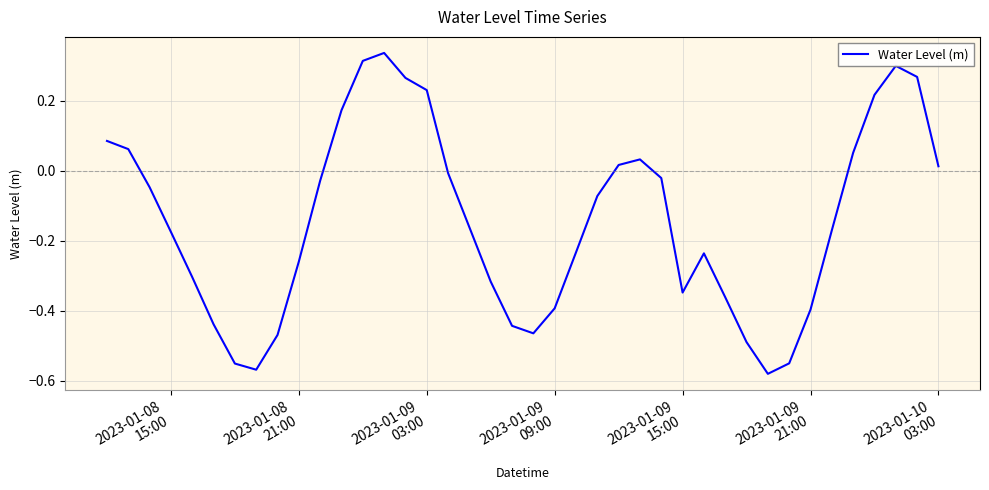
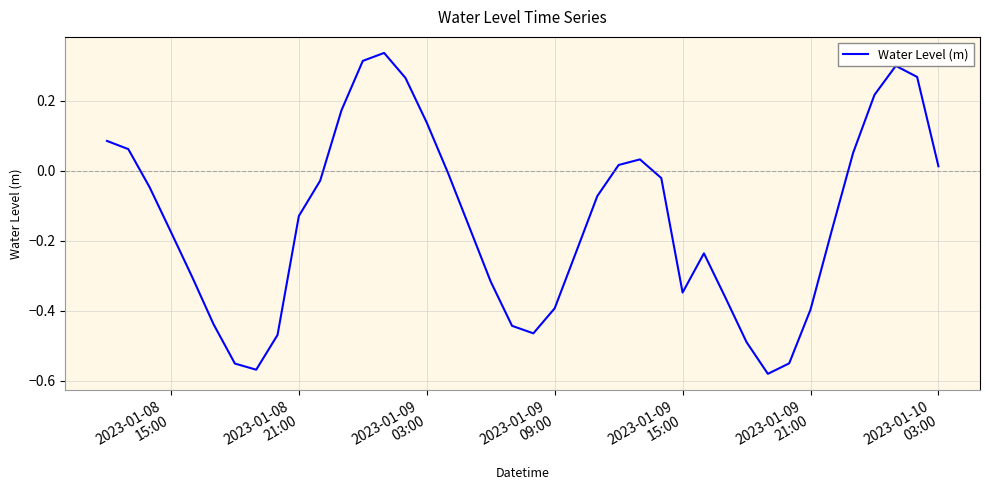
  {
    "2023-01-08 15:00": -0.17,
-   "2023-01-08 21:00": -0.26,
-   "2023-01-09 03:00": 0.23,
+   "2023-01-08 21:00": -0.13,
+   "2023-01-09 03:00": 0.14,
    "2023-01-09 09:00": -0.39,
    "2023-01-09 15:00": -0.35,
    "2023-01-09 21:00": -0.40,
    "2023-01-10 03:00": 0.01
  }
